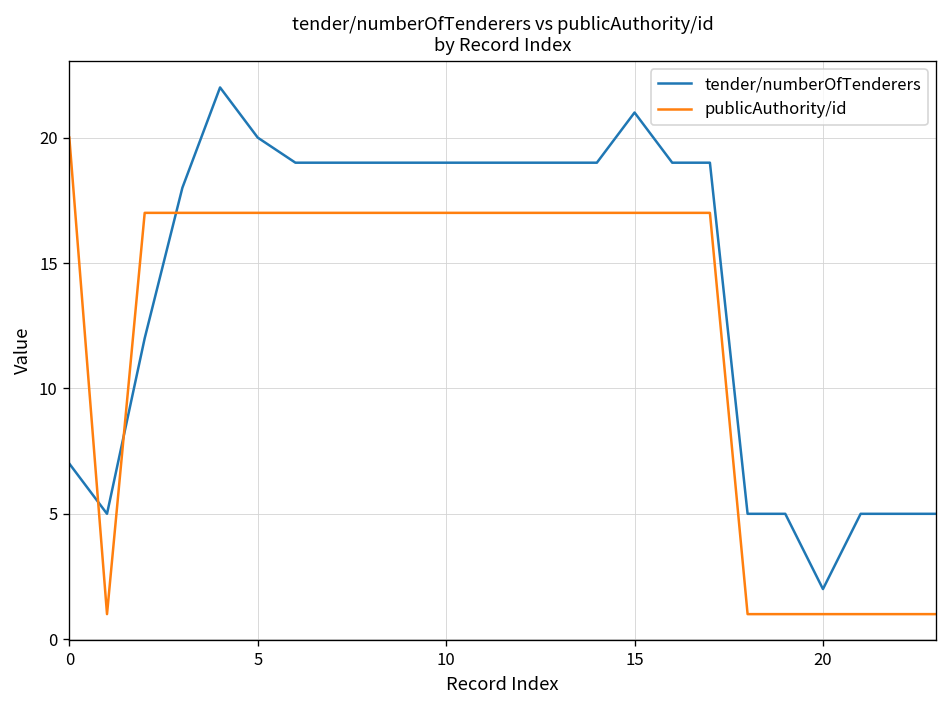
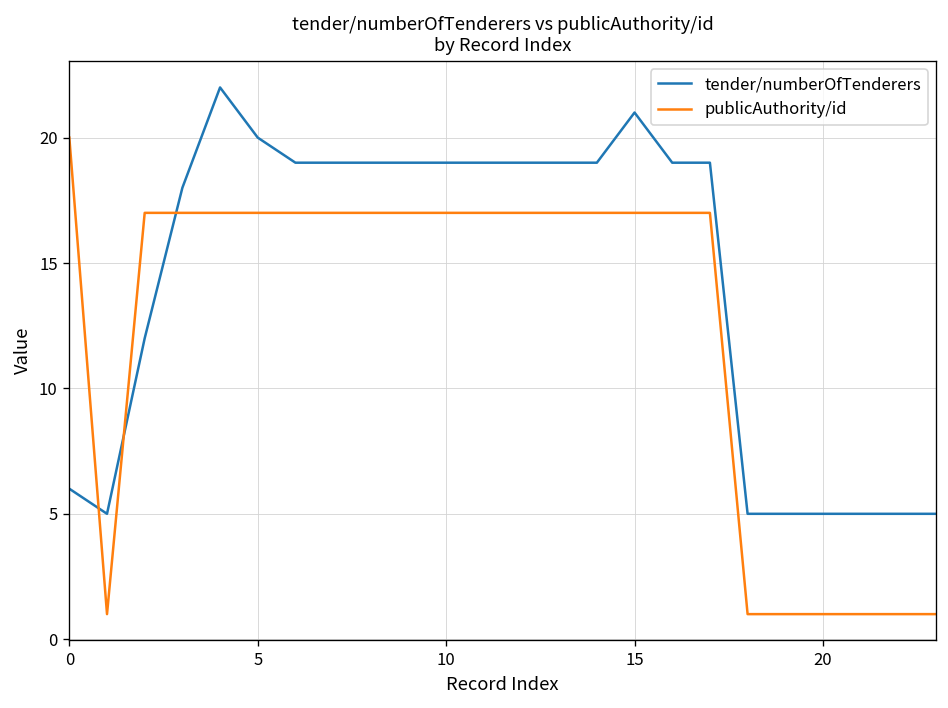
  {
    "tender/numberOfTenderers": {
-     "0": 7,
+     "0": 6,
      "5": 20,
      "15": 21,
-     "20": 2
+     "20": 5
    },
    "publicAuthority/id": {
      "0": 20,
      "5": 17,
      "15": 17,
      "20": 1
    }
  }
